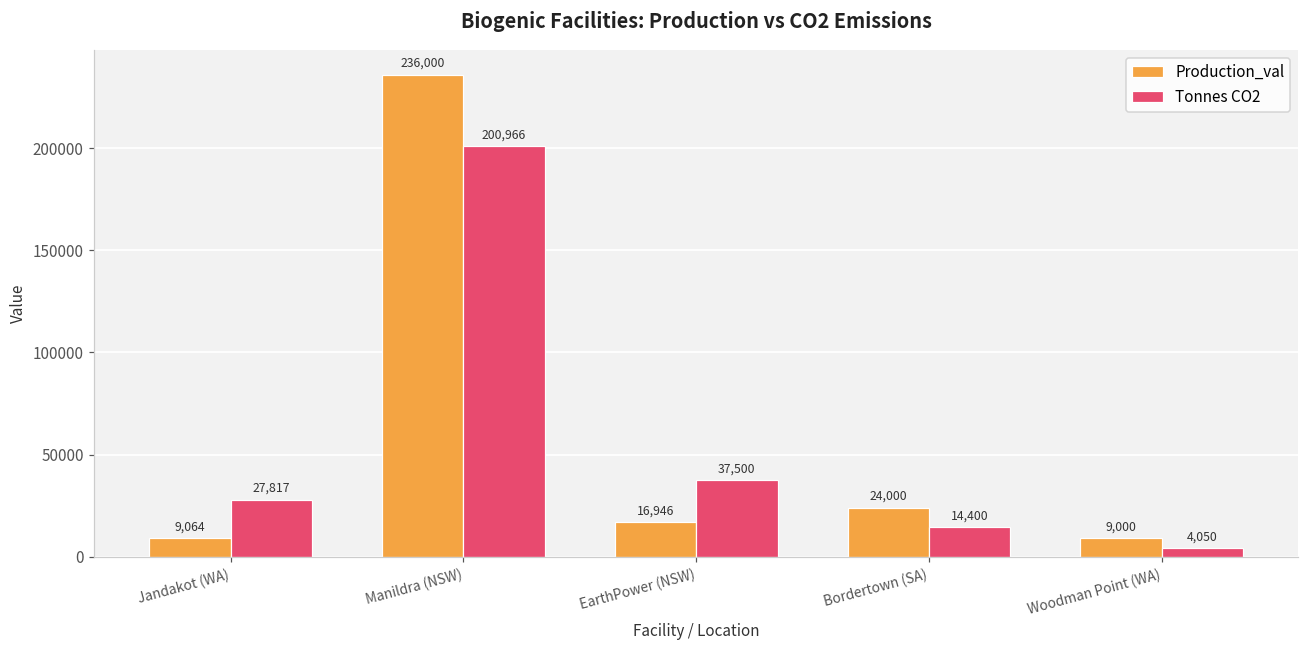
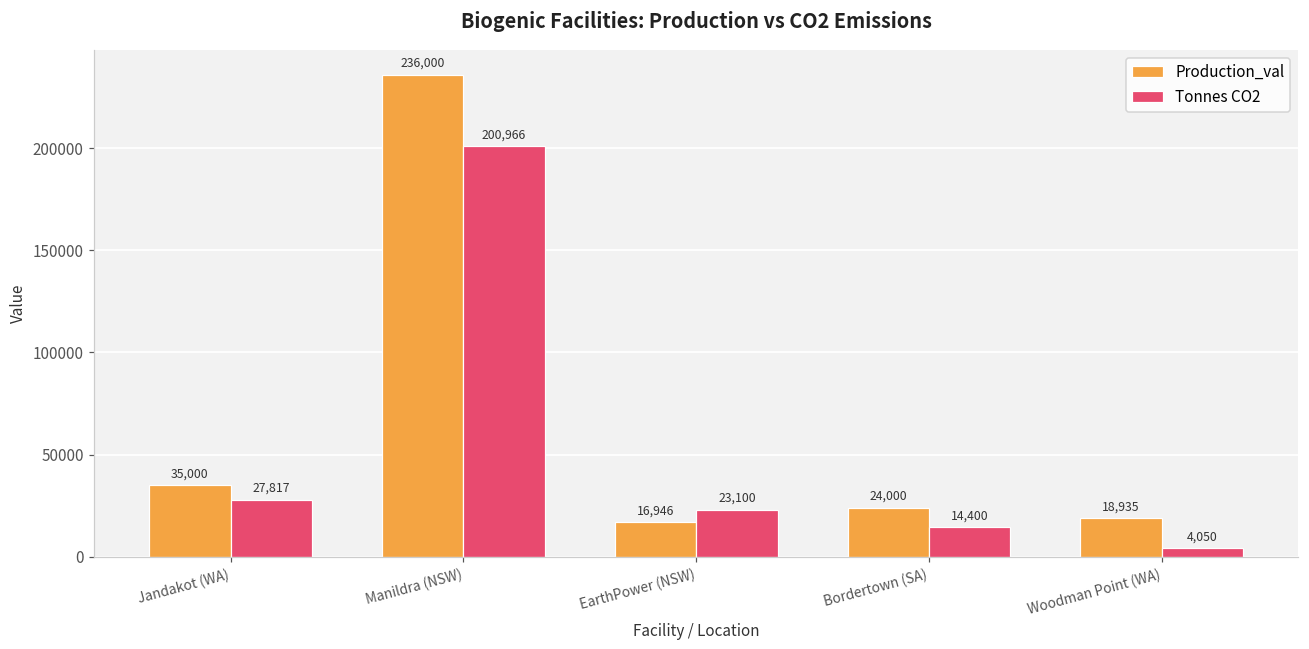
  {
    "Production_val": {
-     "Jandakot (WA)": "9,064",
+     "Jandakot (WA)": "35,000",
      "Manildra (NSW)": "236,000",
      "EarthPower (NSW)": "16,946",
      "Bordertown (SA)": "24,000",
-     "Woodman Point (WA)": "9,000"
+     "Woodman Point (WA)": "18,935"
    },
    "Tonnes CO2": {
      "Jandakot (WA)": "27,817",
      "Manildra (NSW)": "200,966",
-     "EarthPower (NSW)": "37,500",
+     "EarthPower (NSW)": "23,100",
      "Bordertown (SA)": "14,400",
      "Woodman Point (WA)": "4,050"
    }
  }
